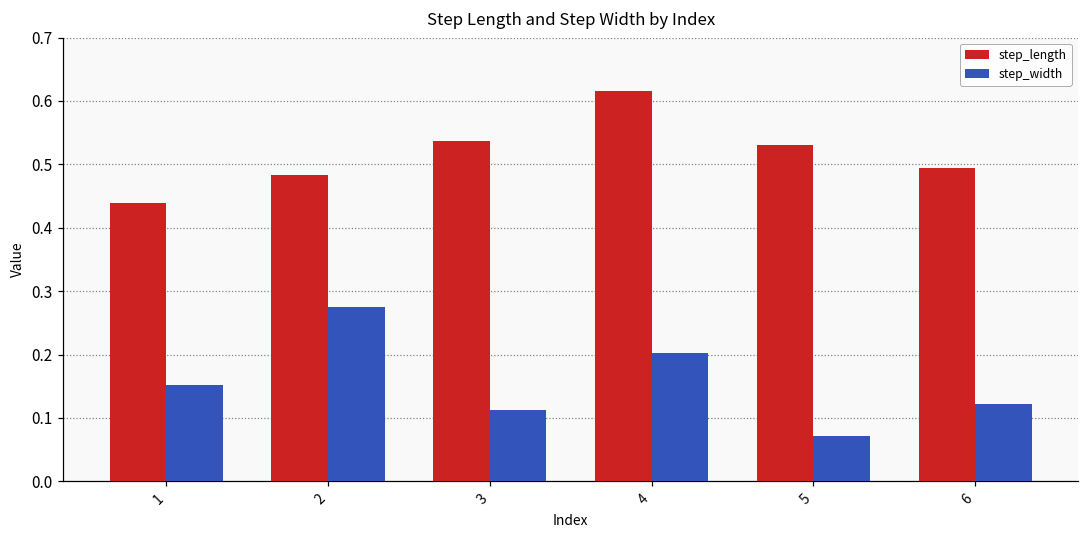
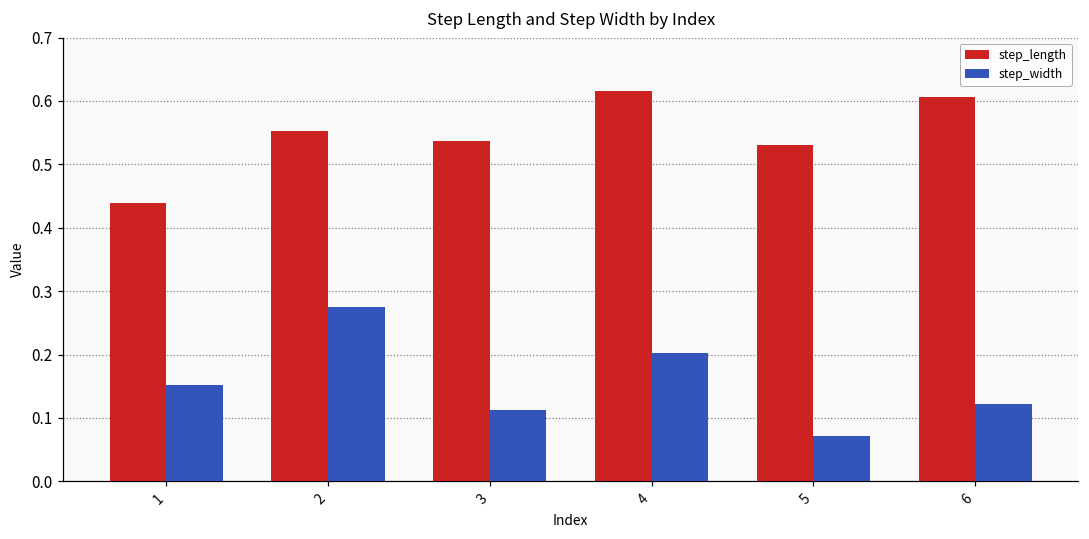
  {
    "step_length": {
      "1": 0.44,
-     "2": 0.48,
+     "2": 0.55,
      "3": 0.54,
      "4": 0.62,
      "5": 0.53,
-     "6": 0.49
+     "6": 0.61
    },
    "step_width": {
      "1": 0.15,
      "2": 0.28,
      "3": 0.11,
      "4": 0.20,
      "5": 0.07,
      "6": 0.12
    }
  }
